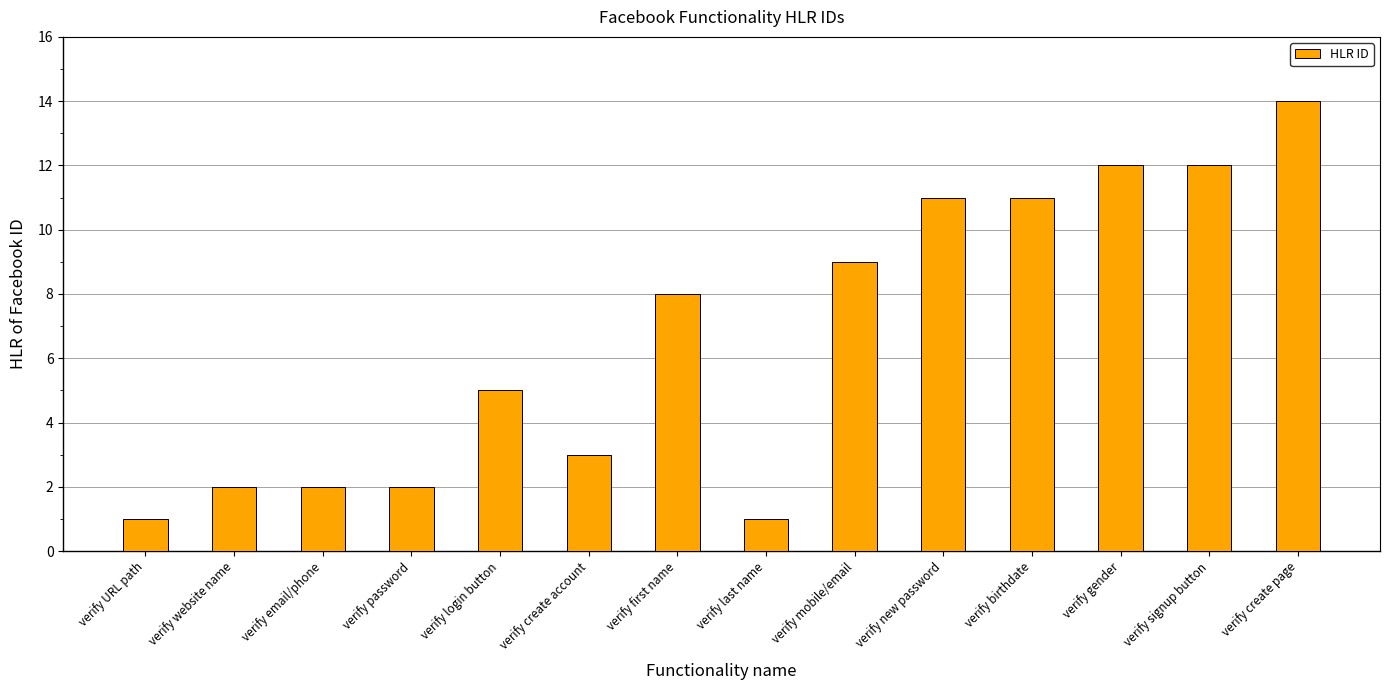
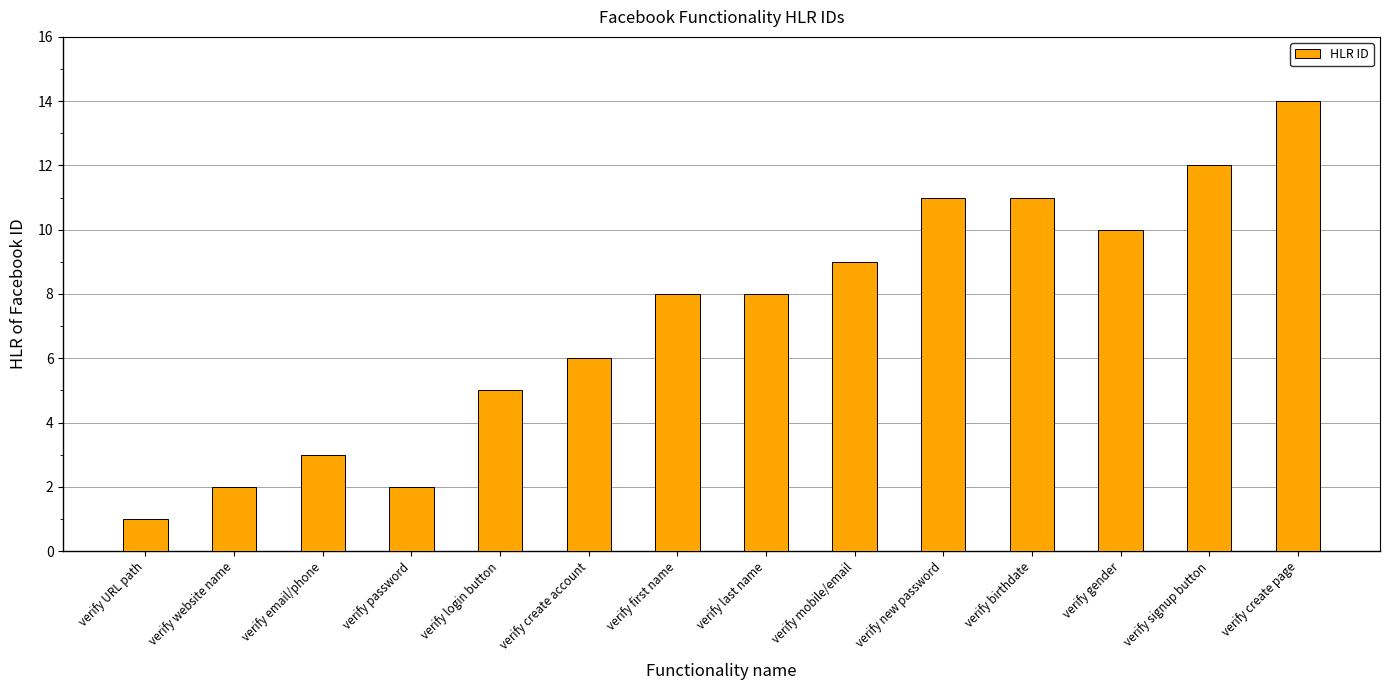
  {
    "verify URL path": 1,
    "verify website name": 2,
-   "verify email/phone": 2,
+   "verify email/phone": 3,
    "verify password": 2,
    "verify login button": 5,
-   "verify create account": 3,
+   "verify create account": 6,
    "verify first name": 8,
-   "verify last name": 1,
+   "verify last name": 8,
    "verify mobile/email": 9,
    "verify new password": 11,
    "verify birthdate": 11,
-   "verify gender": 12,
+   "verify gender": 10,
    "verify signup button": 12,
    "verify create page": 14
  }
